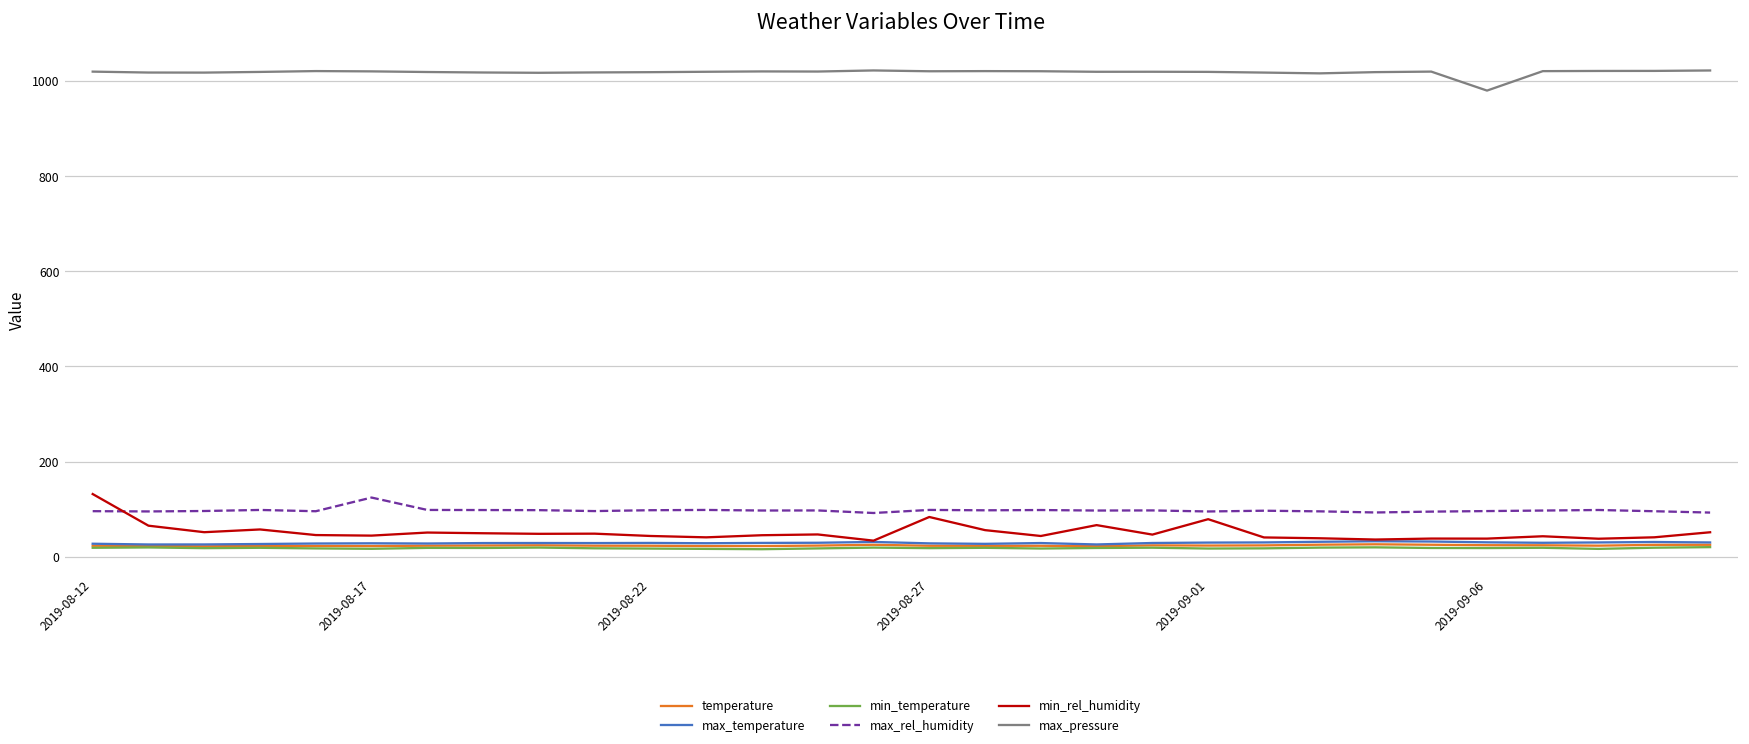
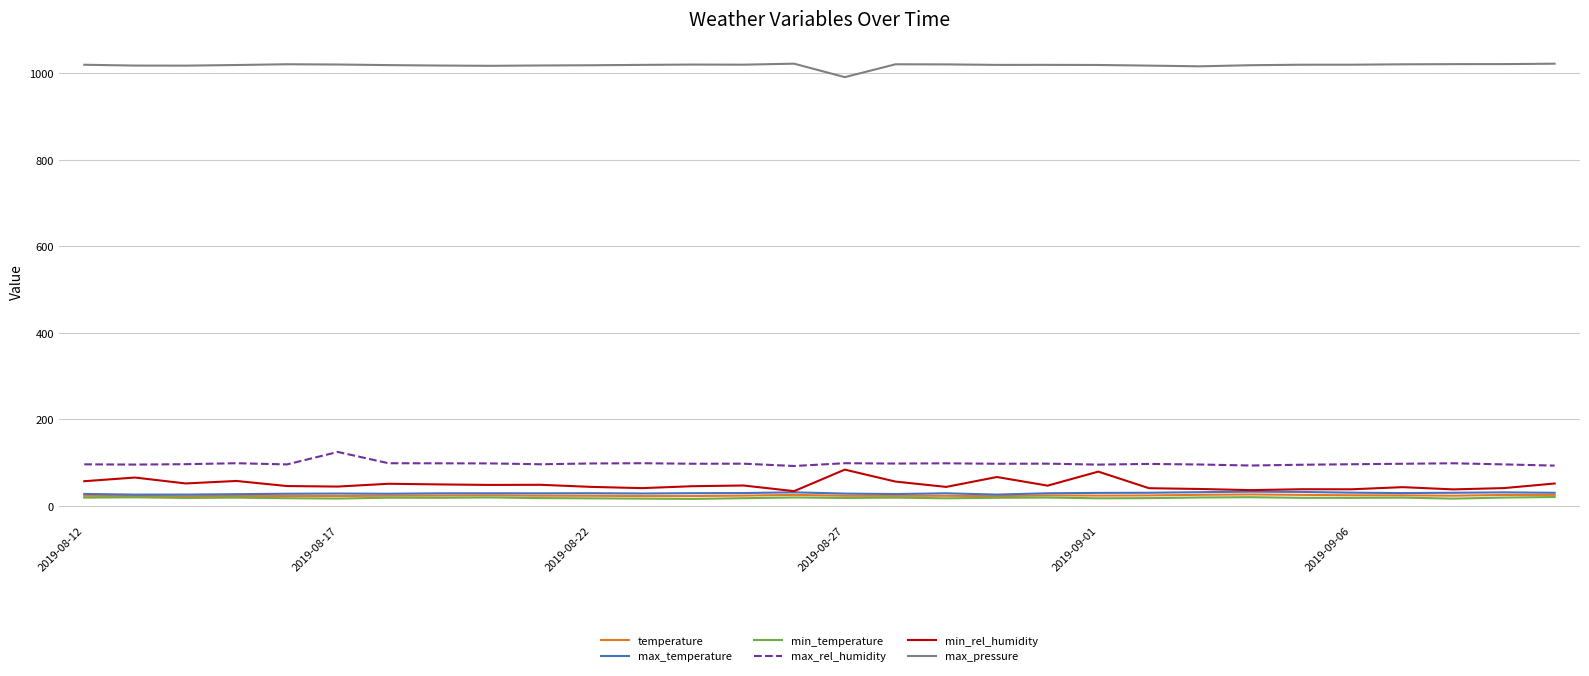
  {
    "temperature": {
      "2019-09-01": 20,
      "2019-09-06": 20
    },
    "max_temperature": {
      "2019-09-01": 30,
      "2019-09-06": 30
    },
    "min_temperature": {
      "2019-08-22": 20,
      "2019-09-01": 20,
      "2019-09-06": 20
    },
    "max_rel_humidity": {
      "2019-08-12": 100,
      "2019-08-17": 120,
      "2019-08-22": 100,
      "2019-08-27": 100,
      "2019-09-01": 100,
      "2019-09-06": 100
    },
    "min_rel_humidity": {
-     "2019-08-12": 130,
+     "2019-08-12": 60,
      "2019-08-17": 40,
      "2019-08-22": 40,
      "2019-08-27": 80,
      "2019-09-01": 80,
      "2019-09-06": 40
    },
    "max_pressure": {
      "2019-08-12": 1020,
      "2019-08-17": 1020,
      "2019-08-22": 1020,
-     "2019-08-27": 1020,
+     "2019-08-27": 990,
      "2019-09-01": 1020,
-     "2019-09-06": 980
+     "2019-09-06": 1020
    }
  }
